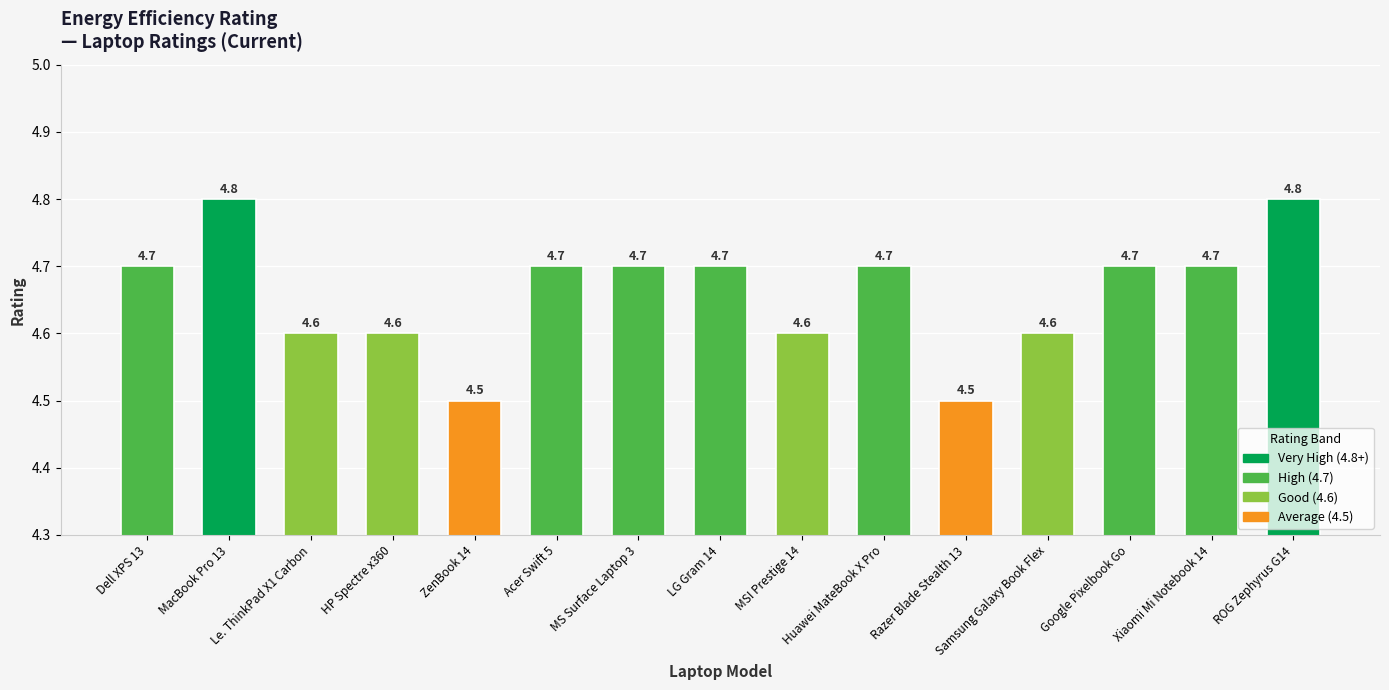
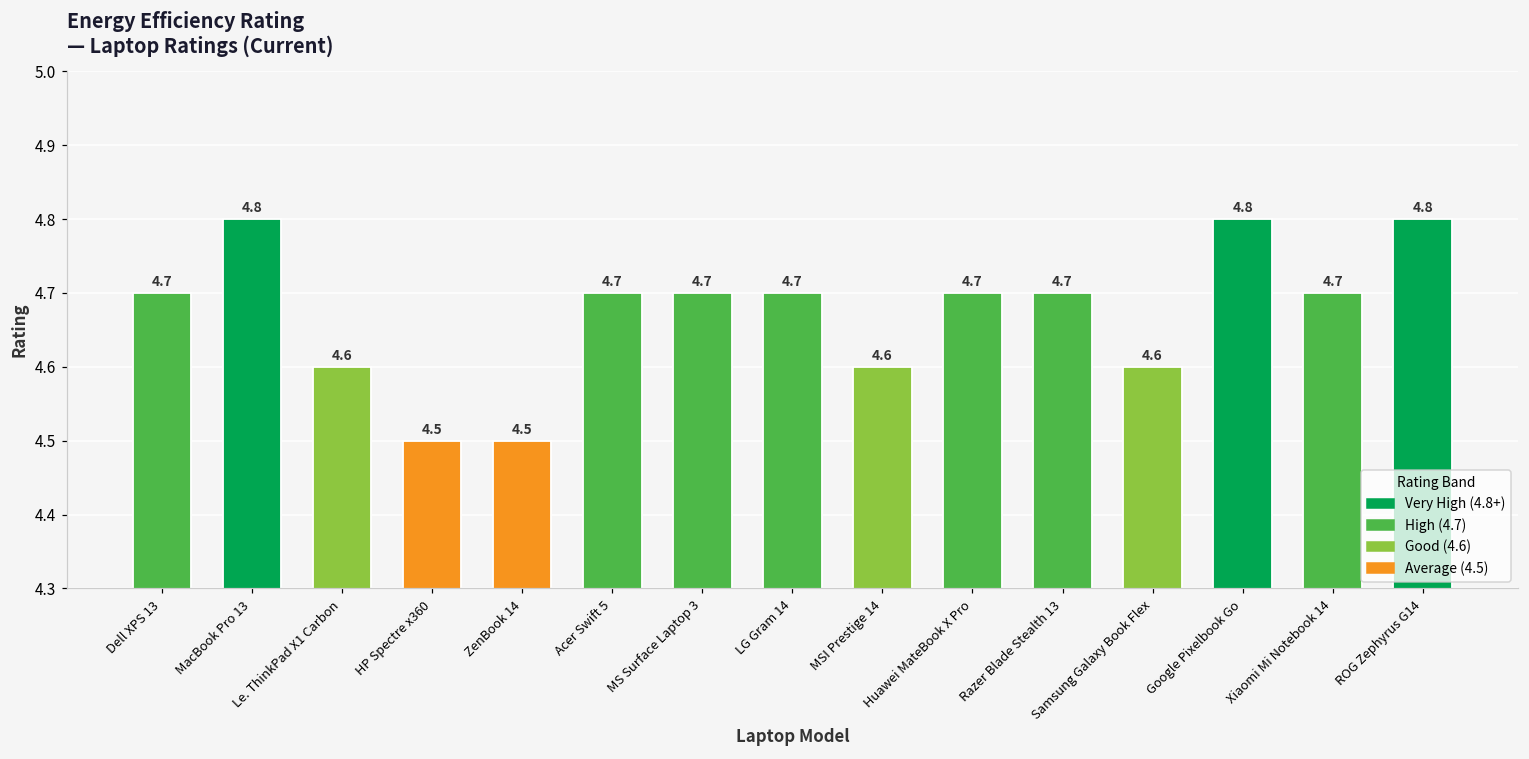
  {
    "Dell XPS 13": 4.7,
    "MacBook Pro 13": 4.8,
    "Le. ThinkPad X1 Carbon": 4.6,
-   "HP Spectre x360": 4.6,
+   "HP Spectre x360": 4.5,
    "ZenBook 14": 4.5,
    "Acer Swift 5": 4.7,
    "MS Surface Laptop 3": 4.7,
    "LG Gram 14": 4.7,
    "MSI Prestige 14": 4.6,
    "Huawei MateBook X Pro": 4.7,
-   "Razer Blade Stealth 13": 4.5,
+   "Razer Blade Stealth 13": 4.7,
    "Samsung Galaxy Book Flex": 4.6,
-   "Google Pixelbook Go": 4.7,
+   "Google Pixelbook Go": 4.8,
    "Xiaomi Mi Notebook 14": 4.7,
    "ROG Zephyrus G14": 4.8
  }
